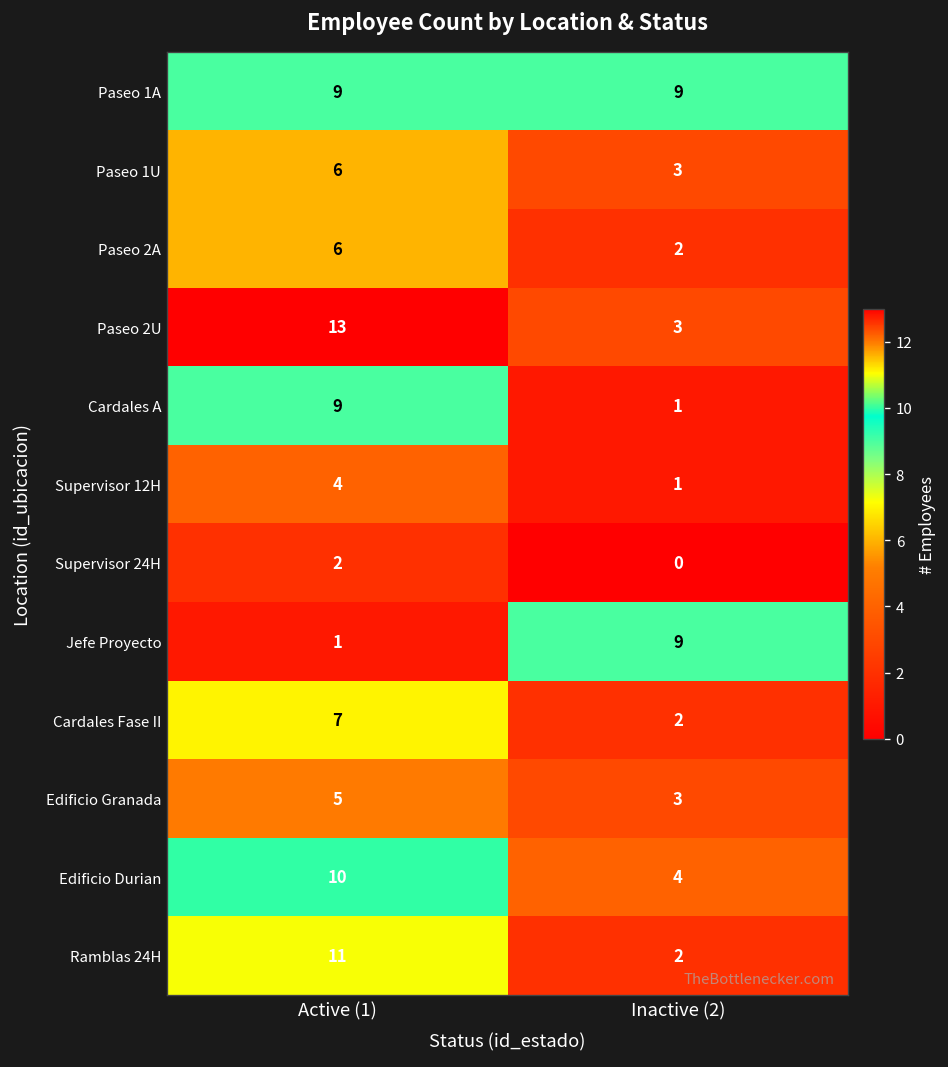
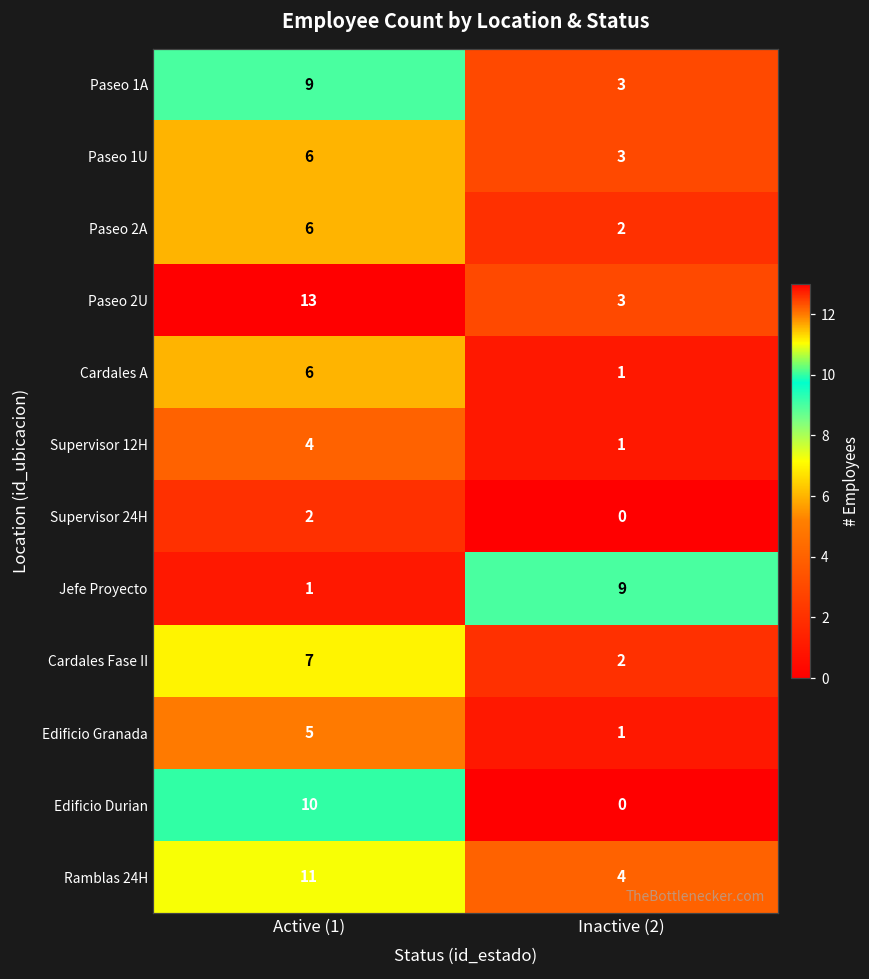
  {
    "Paseo 1A": {
      "Active (1)": 9,
-     "Inactive (2)": 9
+     "Inactive (2)": 3
    },
    "Paseo 1U": {
      "Active (1)": 6,
      "Inactive (2)": 3
    },
    "Paseo 2A": {
      "Active (1)": 6,
      "Inactive (2)": 2
    },
    "Paseo 2U": {
      "Active (1)": 13,
      "Inactive (2)": 3
    },
    "Cardales A": {
-     "Active (1)": 9,
+     "Active (1)": 6,
      "Inactive (2)": 1
    },
    "Supervisor 12H": {
      "Active (1)": 4,
      "Inactive (2)": 1
    },
    "Supervisor 24H": {
      "Active (1)": 2,
      "Inactive (2)": 0
    },
    "Jefe Proyecto": {
      "Active (1)": 1,
      "Inactive (2)": 9
    },
    "Cardales Fase II": {
      "Active (1)": 7,
      "Inactive (2)": 2
    },
    "Edificio Granada": {
      "Active (1)": 5,
-     "Inactive (2)": 3
+     "Inactive (2)": 1
    },
    "Edificio Durian": {
      "Active (1)": 10,
-     "Inactive (2)": 4
+     "Inactive (2)": 0
    },
    "Ramblas 24H": {
      "Active (1)": 11,
-     "Inactive (2)": 2
+     "Inactive (2)": 4
    }
  }
